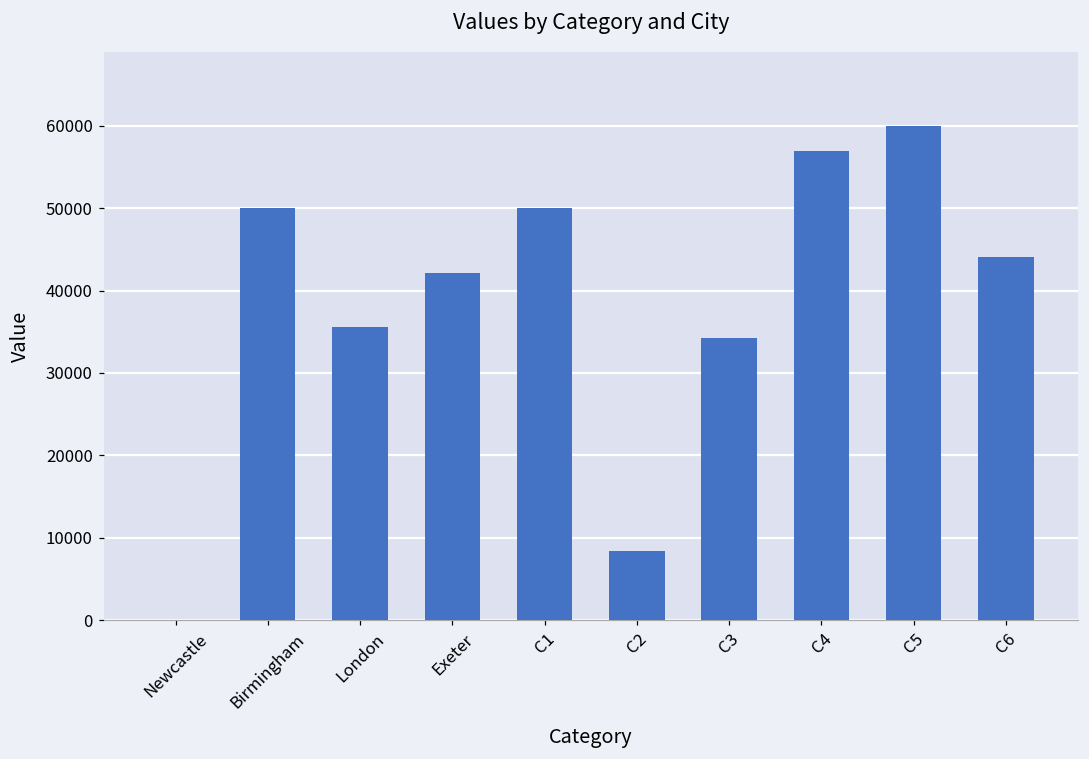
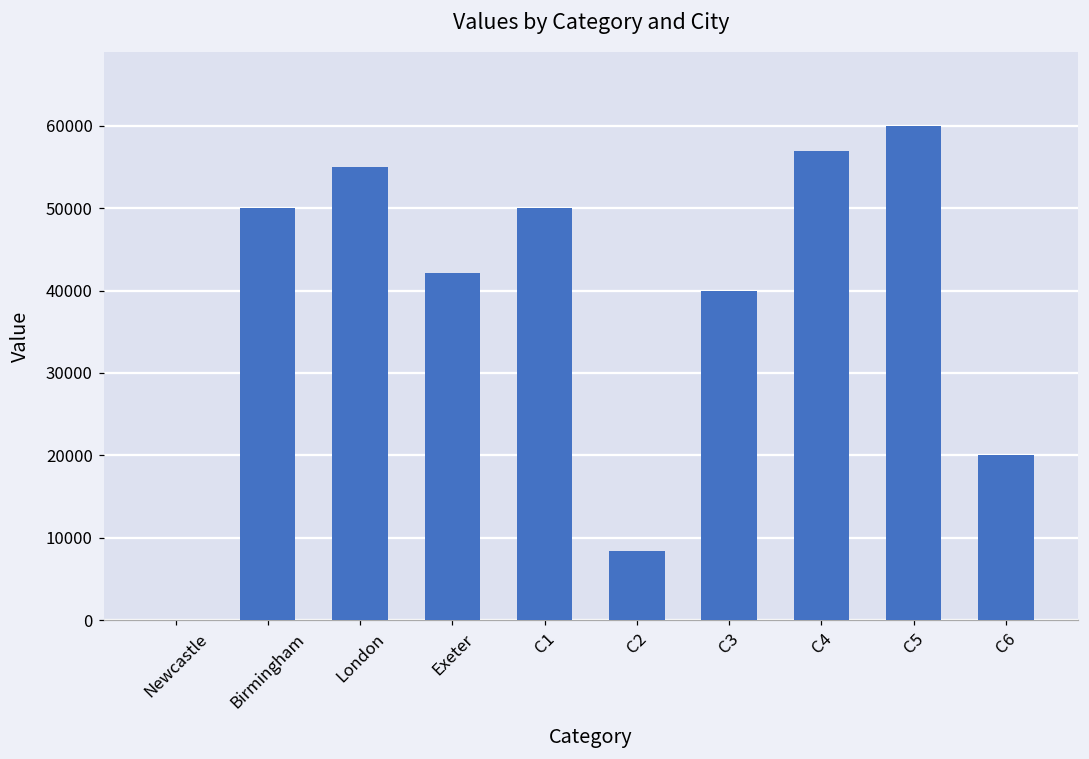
  {
    "Newcastle": 0,
    "Birmingham": 50000,
-   "London": 36000,
+   "London": 55000,
    "Exeter": 42000,
    "C1": 50000,
    "C2": 8000,
-   "C3": 34000,
+   "C3": 40000,
    "C4": 57000,
    "C5": 60000,
-   "C6": 44000
+   "C6": 20000
  }
